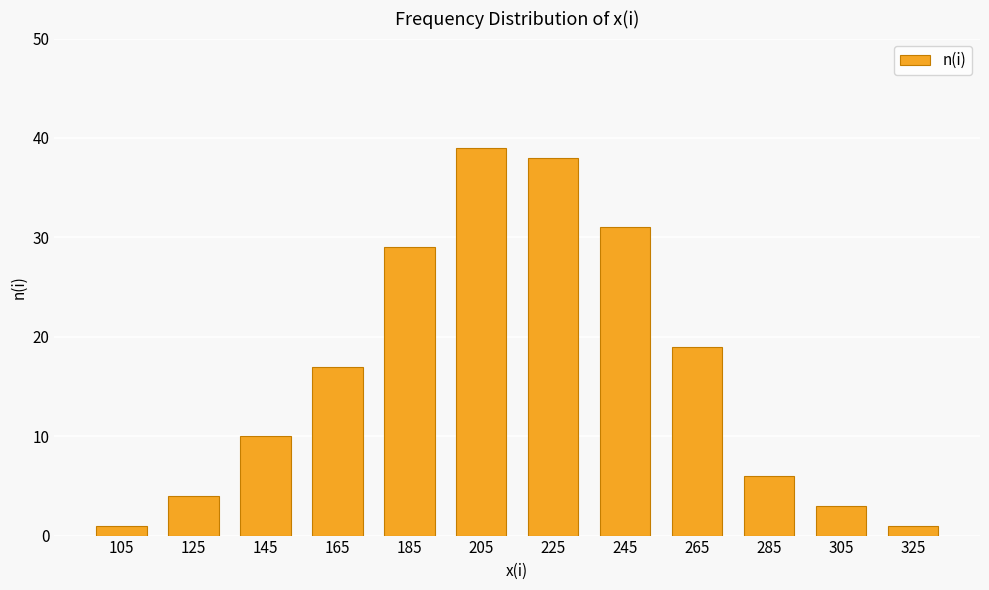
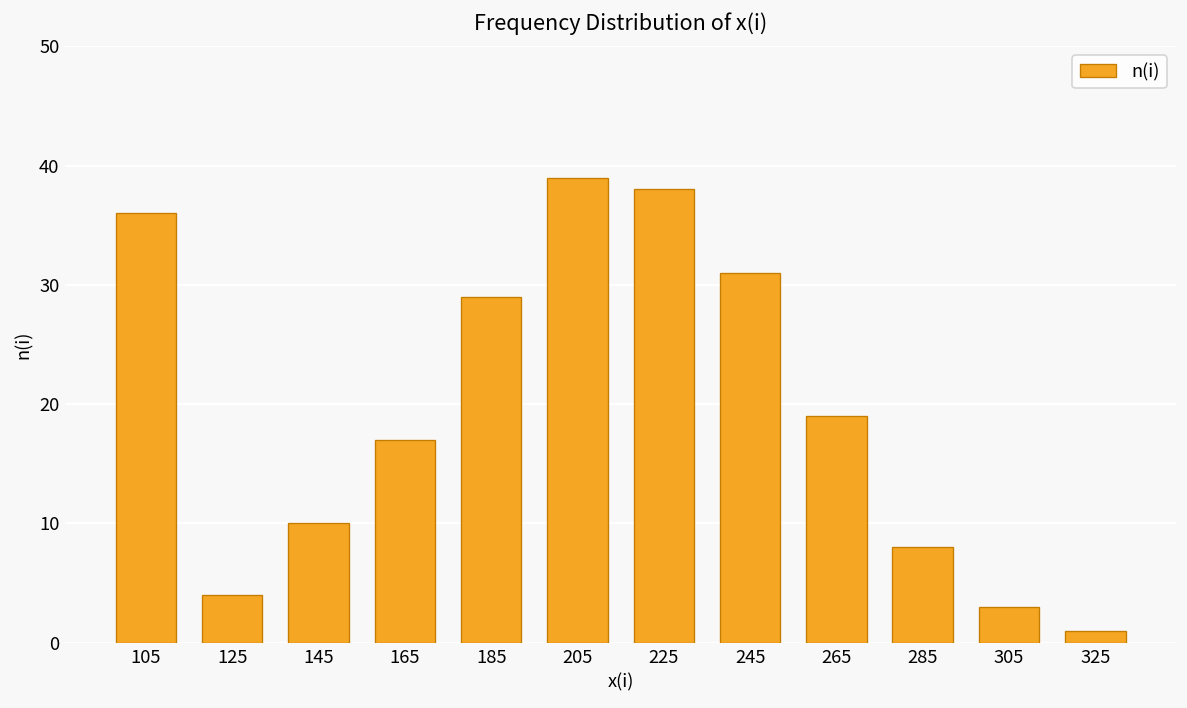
  {
-   "105": 1,
+   "105": 36,
    "125": 4,
    "145": 10,
    "165": 17,
    "185": 29,
    "205": 39,
    "225": 38,
    "245": 31,
    "265": 19,
-   "285": 6,
+   "285": 8,
    "305": 3,
    "325": 1
  }
